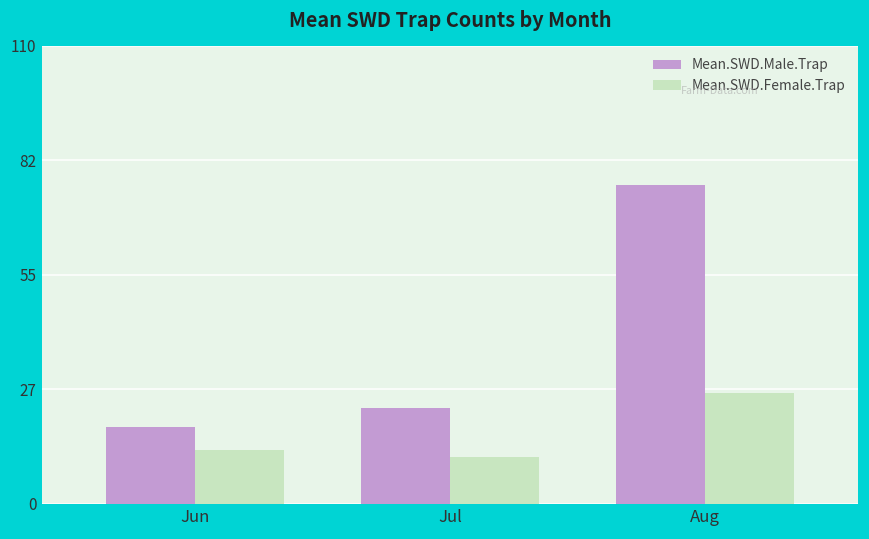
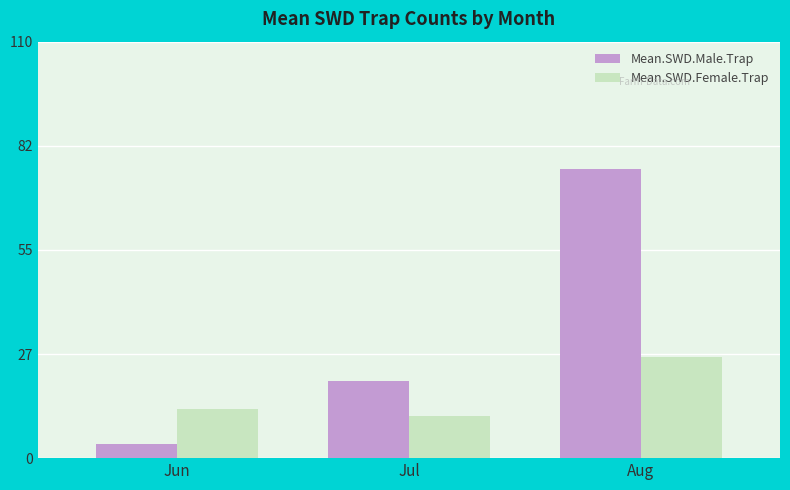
  {
    "Mean.SWD.Male.Trap": {
-     "Jun": 19,
-     "Jul": 23,
+     "Jun": 4,
+     "Jul": 20,
      "Aug": 77
    },
    "Mean.SWD.Female.Trap": {
      "Jun": 13,
      "Jul": 11,
      "Aug": 27
    }
  }
